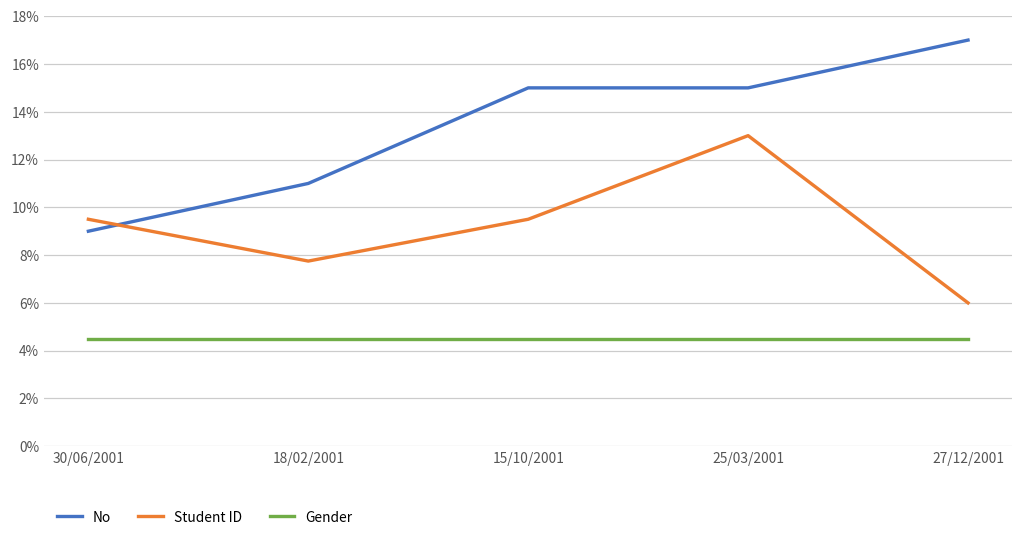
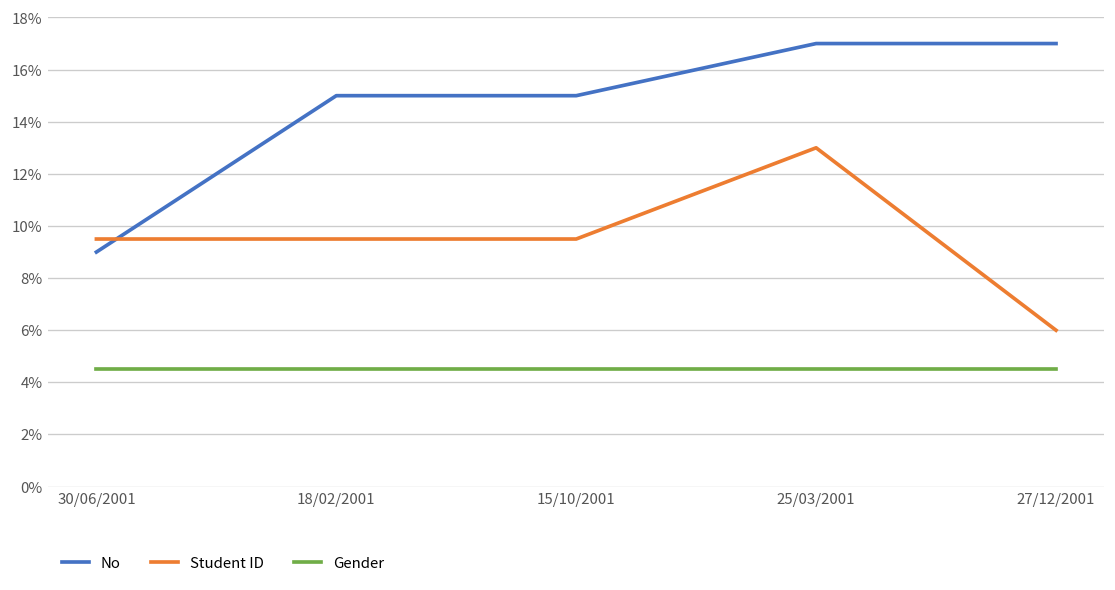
  {
    "No": {
      "30/06/2001": "9.0%",
-     "18/02/2001": "11.0%",
+     "18/02/2001": "15.0%",
      "15/10/2001": "15.0%",
-     "25/03/2001": "15.0%",
+     "25/03/2001": "17.0%",
      "27/12/2001": "17.0%"
    },
    "Student ID": {
      "30/06/2001": "9.5%",
-     "18/02/2001": "7.8%",
+     "18/02/2001": "9.5%",
      "15/10/2001": "9.5%",
      "25/03/2001": "13.0%",
      "27/12/2001": "6.0%"
    },
    "Gender": {
      "30/06/2001": "4.5%",
      "18/02/2001": "4.5%",
      "15/10/2001": "4.5%",
      "25/03/2001": "4.5%",
      "27/12/2001": "4.5%"
    }
  }
